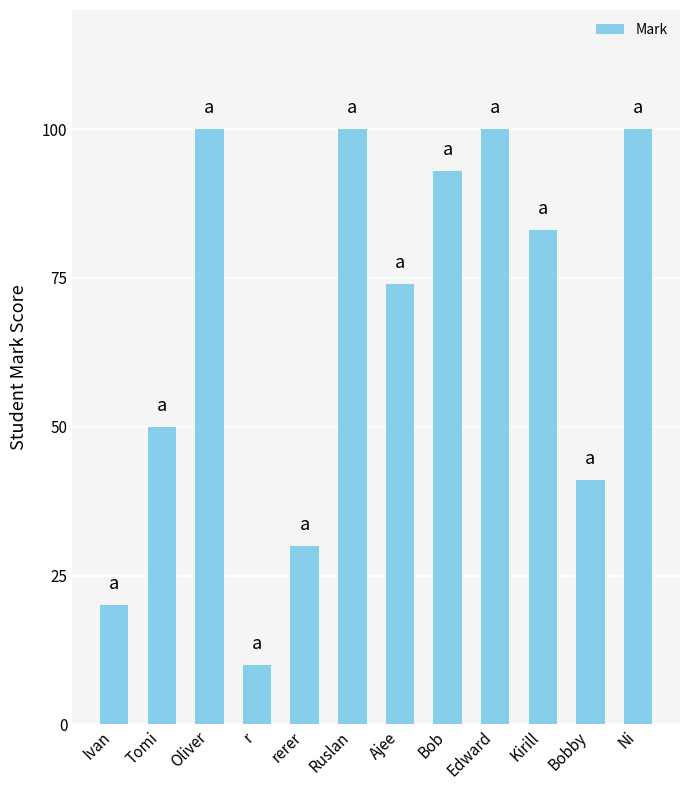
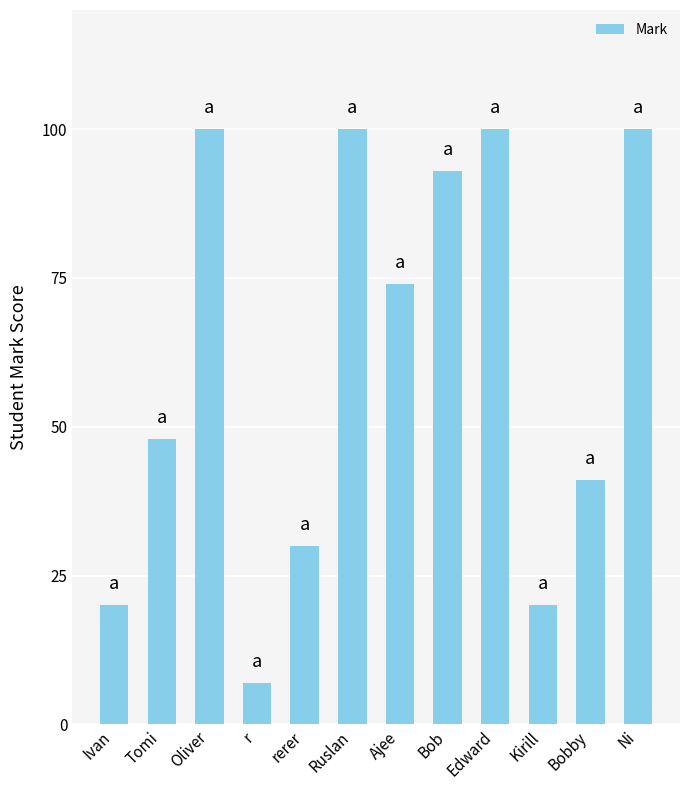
  {
    "Ivan": 20,
-   "Tomi": 50,
+   "Tomi": 48,
    "Oliver": 100,
-   "r": 10,
+   "r": 7,
    "rerer": 30,
    "Ruslan": 100,
    "Ajee": 74,
    "Bob": 93,
    "Edward": 100,
-   "Kirill": 83,
+   "Kirill": 20,
    "Bobby": 41,
    "Ni": 100
  }
